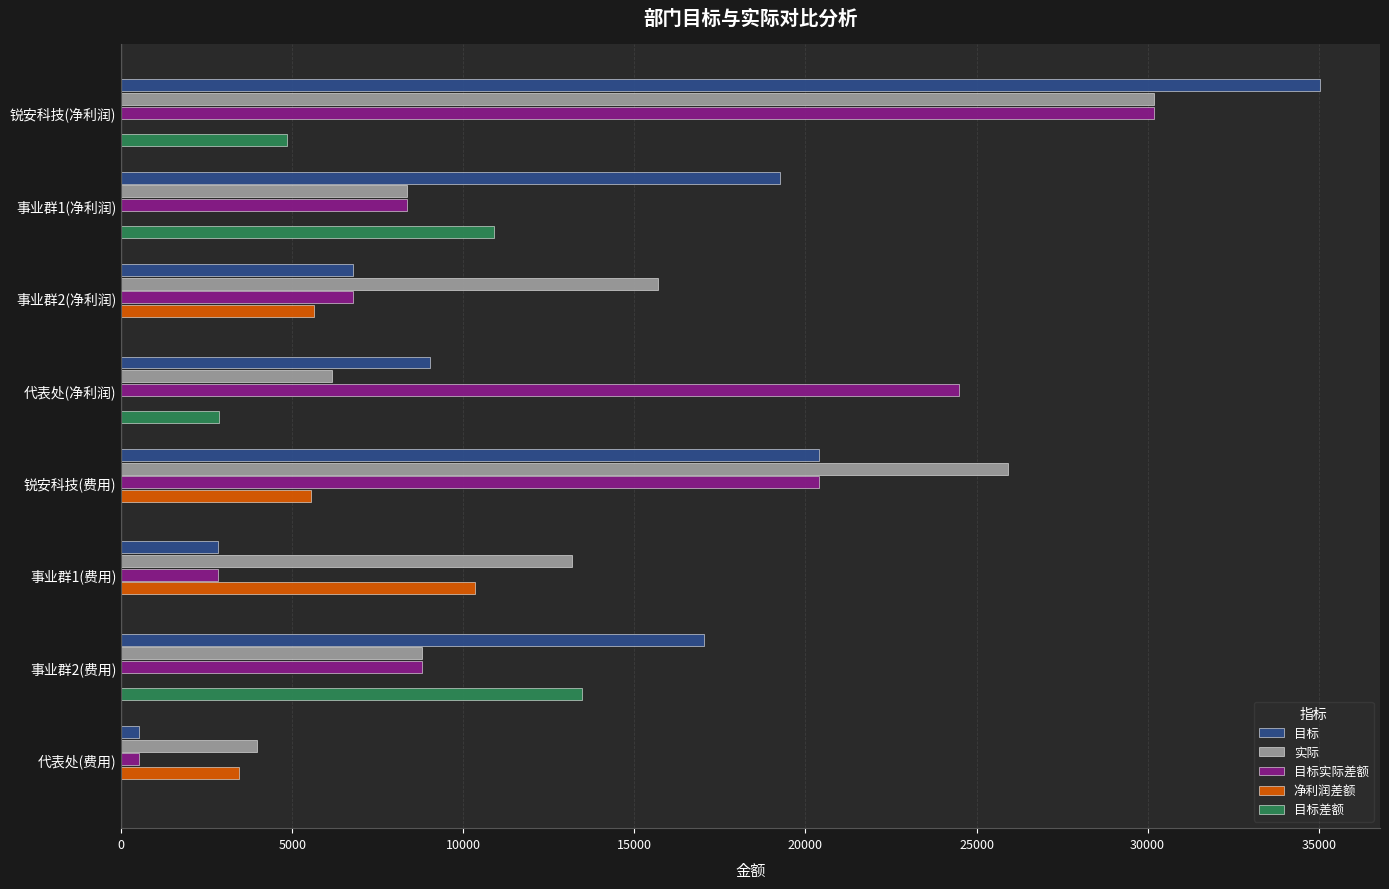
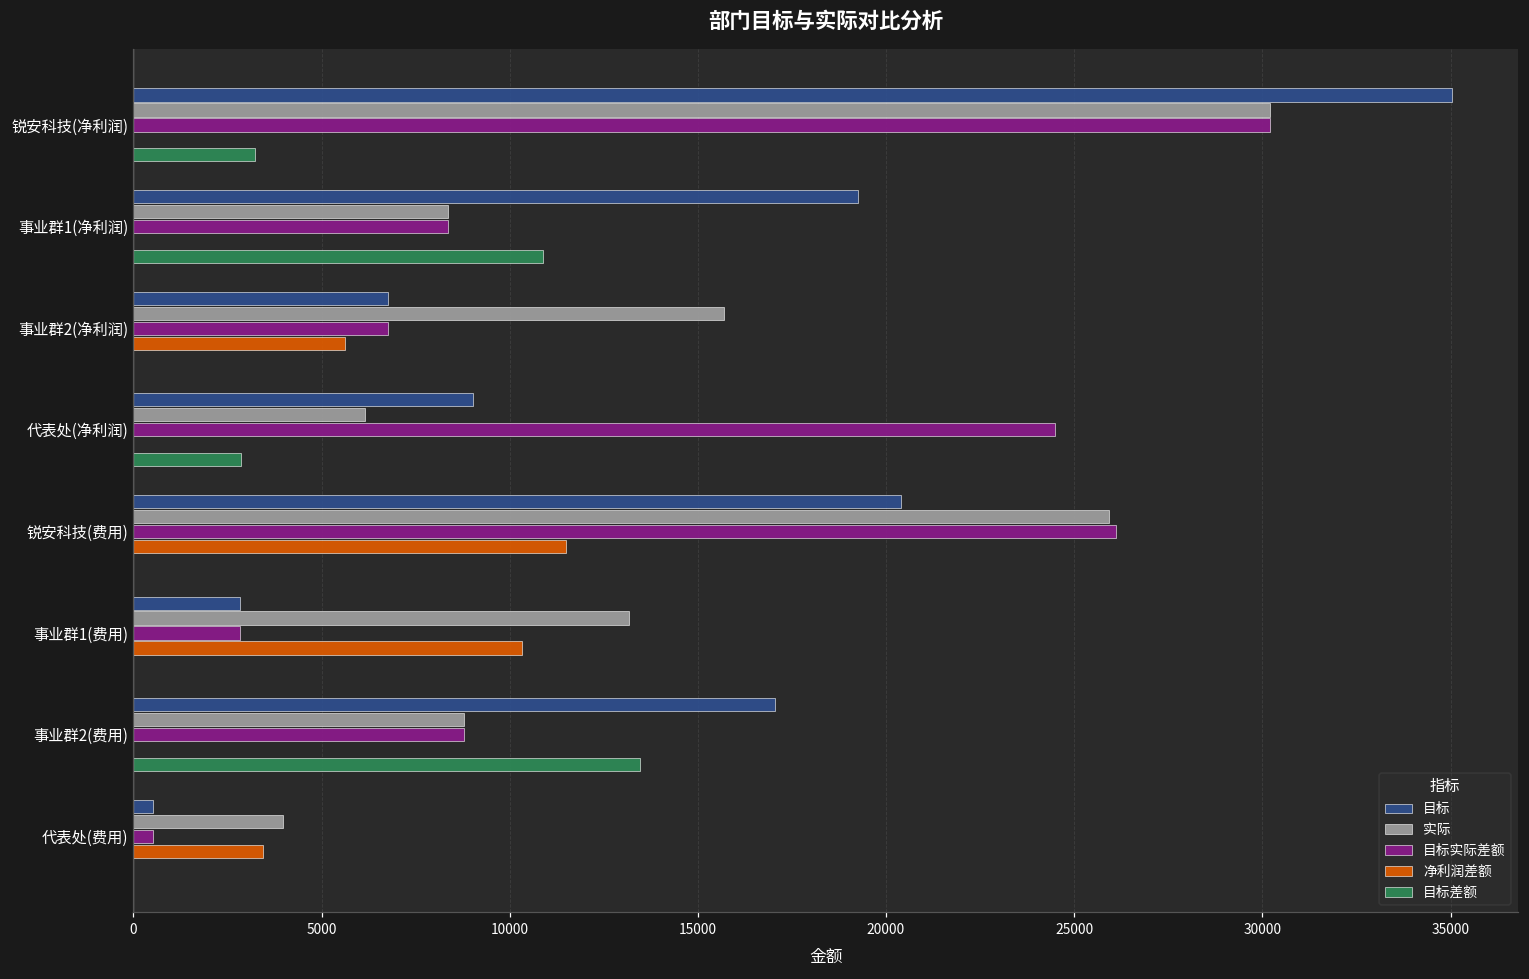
  {
    "目标": {
      "锐安科技(净利润)": 35000,
      "事业群1(净利润)": 19200,
      "事业群2(净利润)": 6800,
      "代表处(净利润)": 9000,
      "锐安科技(费用)": 20400,
      "事业群1(费用)": 2800,
      "事业群2(费用)": 17000,
      "代表处(费用)": 500
    },
    "实际": {
      "锐安科技(净利润)": 30200,
      "事业群1(净利润)": 8400,
      "事业群2(净利润)": 15700,
      "代表处(净利润)": 6200,
      "锐安科技(费用)": 25900,
      "事业群1(费用)": 13200,
      "事业群2(费用)": 8800,
      "代表处(费用)": 4000
    },
    "目标实际差额": {
      "锐安科技(净利润)": 30200,
      "事业群1(净利润)": 8400,
      "事业群2(净利润)": 6800,
      "代表处(净利润)": 24500,
-     "锐安科技(费用)": 20400,
+     "锐安科技(费用)": 26100,
      "事业群1(费用)": 2800,
      "事业群2(费用)": 8800,
      "代表处(费用)": 500
    },
    "净利润差额": {
      "锐安科技(净利润)": 0,
      "事业群1(净利润)": 0,
      "事业群2(净利润)": 5600,
      "代表处(净利润)": 0,
-     "锐安科技(费用)": 5500,
+     "锐安科技(费用)": 11500,
      "事业群1(费用)": 10300,
      "事业群2(费用)": 0,
      "代表处(费用)": 3500
    },
    "目标差额": {
-     "锐安科技(净利润)": 4800,
+     "锐安科技(净利润)": 3200,
      "事业群1(净利润)": 10900,
      "事业群2(净利润)": 0,
      "代表处(净利润)": 2900,
      "锐安科技(费用)": 0,
      "事业群1(费用)": 0,
      "事业群2(费用)": 13500,
      "代表处(费用)": 0
    }
  }
